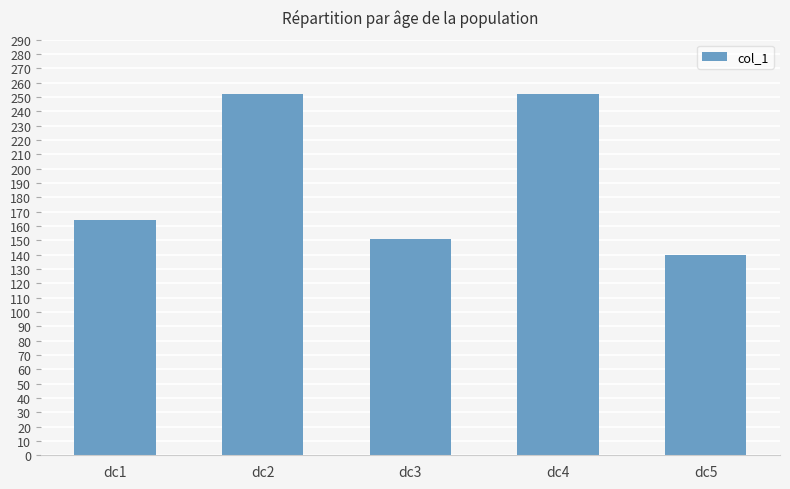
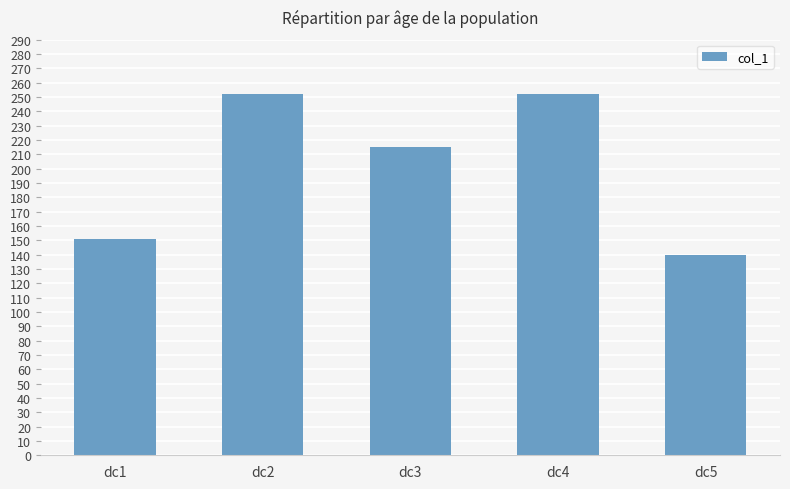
  {
-   "dc1": 164,
+   "dc1": 151,
    "dc2": 252,
-   "dc3": 151,
+   "dc3": 215,
    "dc4": 252,
    "dc5": 140
  }
